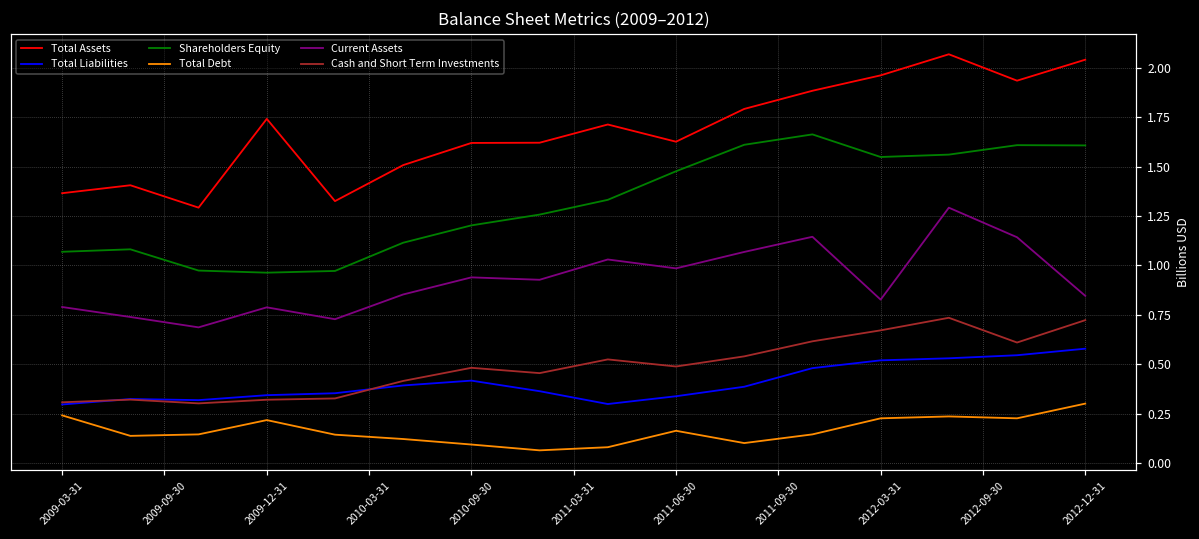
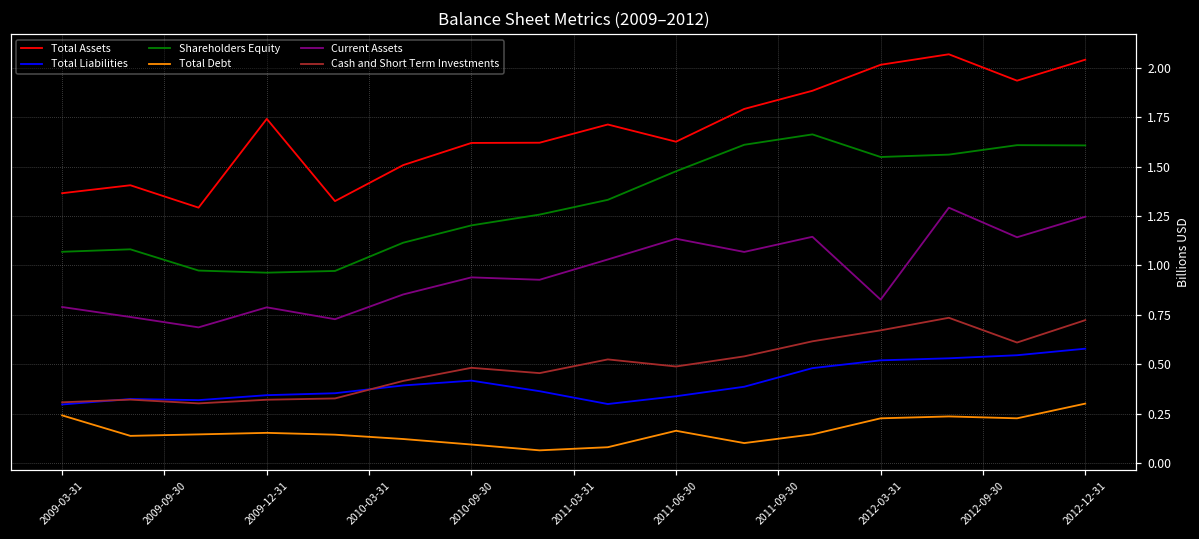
  {
    "Total Assets": {
      "2009-03-31": 1.37,
      "2009-12-31": 1.74,
      "2010-09-30": 1.62,
      "2011-06-30": 1.63,
-     "2012-03-31": 1.96,
+     "2012-03-31": 2.02,
      "2012-12-31": 2.04
    },
    "Total Liabilities": {
      "2009-12-31": 0.34,
      "2010-09-30": 0.42,
      "2011-06-30": 0.34,
      "2012-03-31": 0.52,
      "2012-12-31": 0.58
    },
    "Shareholders Equity": {
      "2009-03-31": 1.07,
      "2009-12-31": 0.96,
      "2010-09-30": 1.20,
      "2011-06-30": 1.48,
      "2012-03-31": 1.55,
      "2012-12-31": 1.61
    },
    "Total Debt": {
      "2009-03-31": 0.24,
-     "2009-12-31": 0.22,
+     "2009-12-31": 0.15,
      "2010-09-30": 0.09,
      "2011-06-30": 0.16,
      "2012-03-31": 0.23,
      "2012-12-31": 0.30
    },
    "Current Assets": {
      "2009-03-31": 0.79,
      "2009-12-31": 0.79,
      "2010-09-30": 0.94,
-     "2011-06-30": 0.99,
+     "2011-06-30": 1.14,
      "2012-03-31": 0.83,
-     "2012-12-31": 0.85
+     "2012-12-31": 1.25
    },
    "Cash and Short Term Investments": {
      "2009-12-31": 0.32,
      "2010-09-30": 0.48,
      "2011-06-30": 0.49,
      "2012-03-31": 0.67,
      "2012-12-31": 0.72
    }
  }
